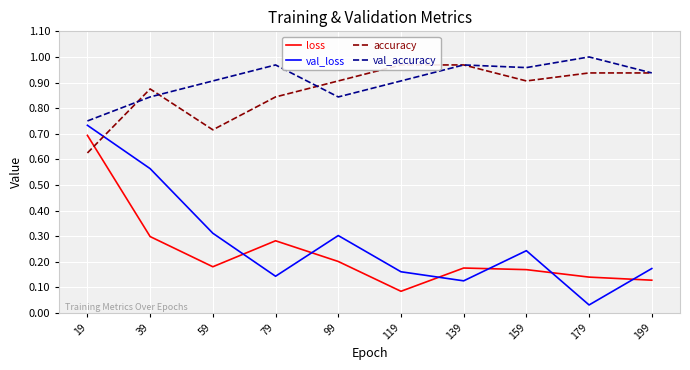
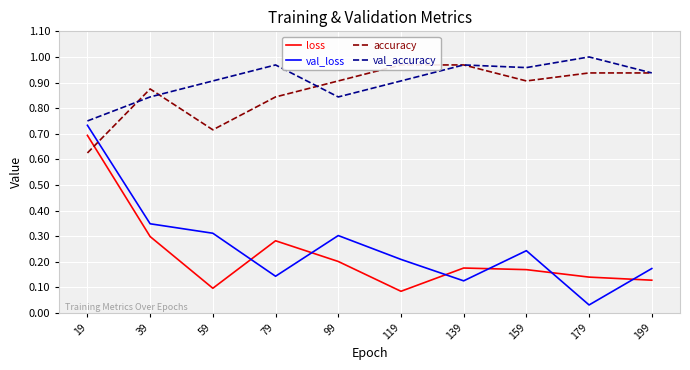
  {
    "loss": {
      "19": 0.69,
      "39": 0.30,
-     "59": 0.18,
+     "59": 0.10,
      "79": 0.28,
      "99": 0.20,
      "119": 0.08,
      "139": 0.18,
      "159": 0.17,
      "179": 0.14,
      "199": 0.13
    },
    "val_loss": {
      "19": 0.73,
-     "39": 0.56,
+     "39": 0.35,
      "59": 0.31,
      "79": 0.14,
      "99": 0.30,
-     "119": 0.16,
+     "119": 0.21,
      "139": 0.13,
      "159": 0.24,
      "179": 0.03,
      "199": 0.17
    },
    "accuracy": {
      "19": 0.63,
      "39": 0.88,
      "59": 0.72,
      "79": 0.84,
      "99": 0.91,
      "159": 0.91,
      "179": 0.94
    },
    "val_accuracy": {
      "19": 0.75,
      "39": 0.84,
      "59": 0.91,
      "79": 0.97,
      "99": 0.84,
      "119": 0.91,
      "159": 0.96,
      "179": 1.00
    }
  }
